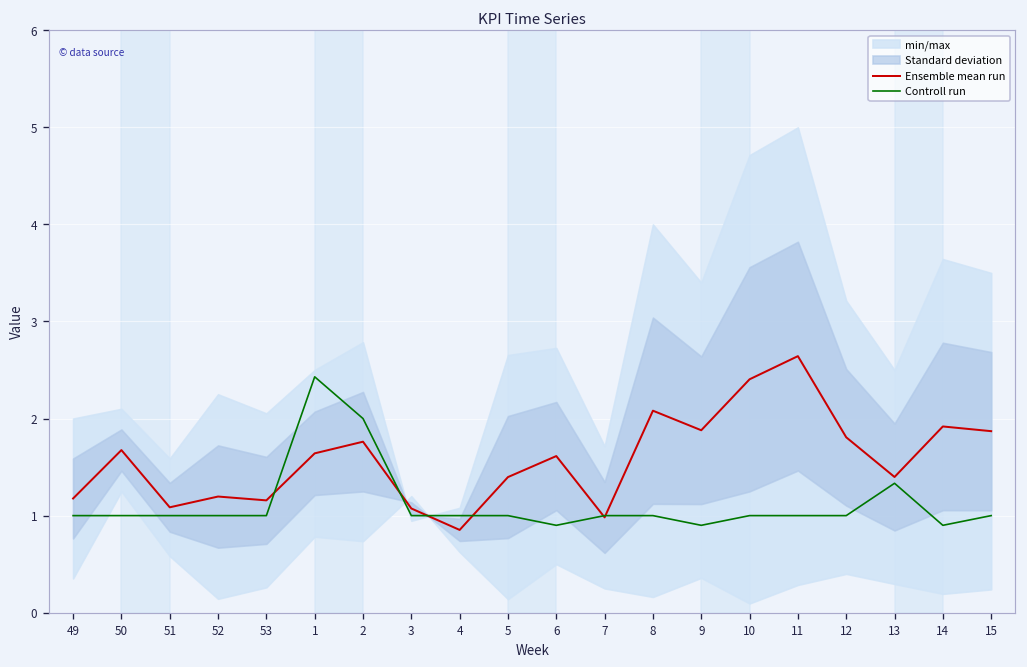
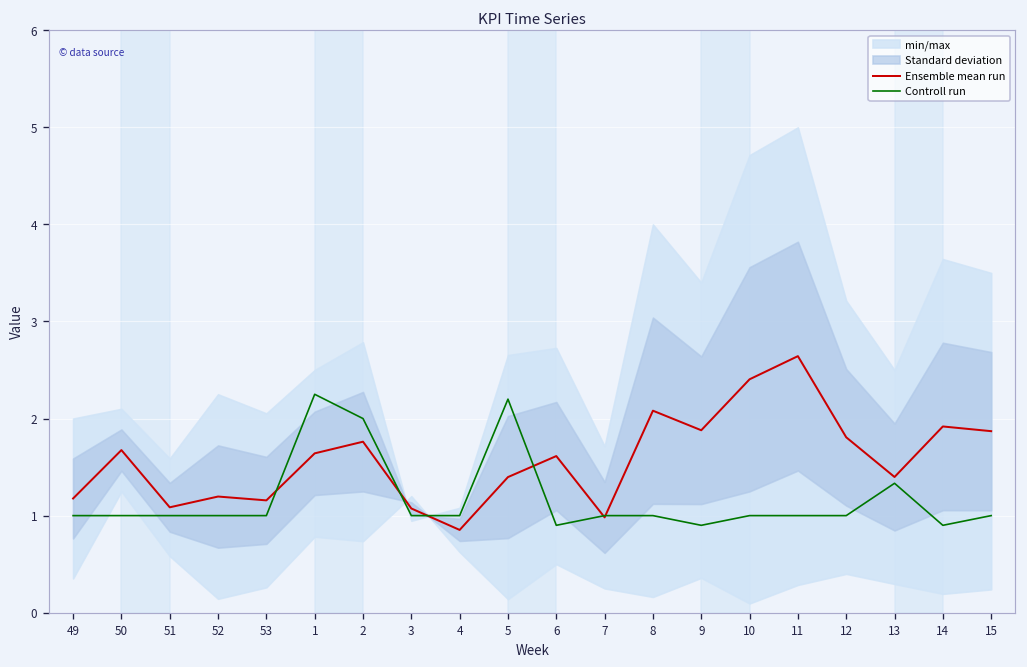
  {
    "Ensemble mean run": {
      "49": 1.2,
      "50": 1.7,
      "51": 1.1,
      "52": 1.2,
      "53": 1.2,
      "1": 1.6,
      "2": 1.8,
      "3": 1.1,
      "4": 0.9,
      "5": 1.4,
      "6": 1.6,
      "8": 2.1,
      "9": 1.9,
      "10": 2.4,
      "11": 2.6,
      "12": 1.8,
      "13": 1.4,
      "14": 1.9,
      "15": 1.9
    },
    "Controll run": {
      "49": 1.0,
      "50": 1.0,
      "51": 1.0,
      "52": 1.0,
      "53": 1.0,
-     "1": 2.4,
+     "1": 2.3,
      "2": 2.0,
      "3": 1.0,
      "4": 1.0,
-     "5": 1.0,
+     "5": 2.2,
      "6": 0.9,
      "8": 1.0,
      "9": 0.9,
      "10": 1.0,
      "11": 1.0,
      "12": 1.0,
      "13": 1.3,
      "14": 0.9,
      "15": 1.0
    }
  }
